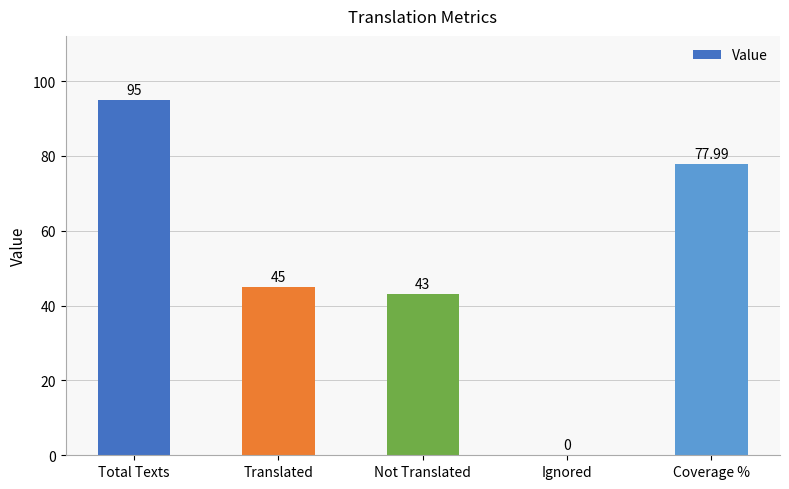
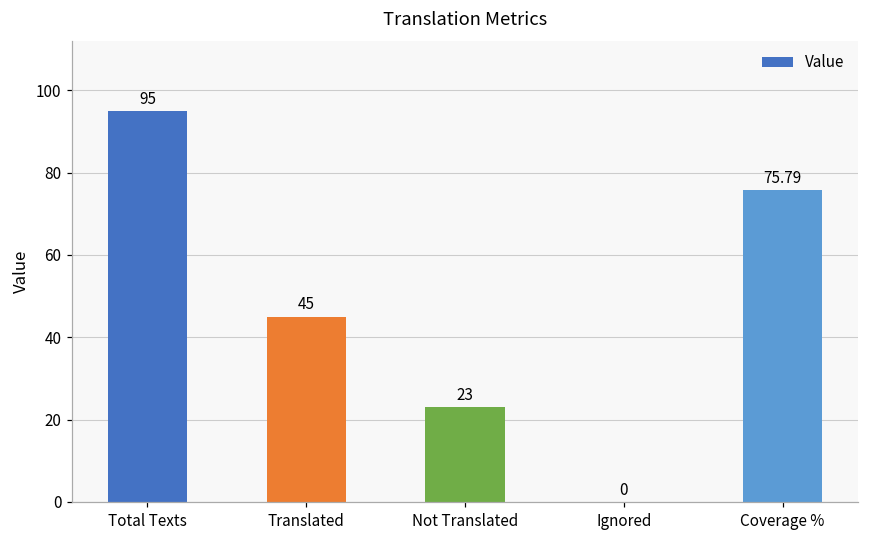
  {
    "Total Texts": 95,
    "Translated": 45,
-   "Not Translated": 43,
+   "Not Translated": 23,
    "Ignored": 0,
-   "Coverage %": 77.99
+   "Coverage %": 75.79
  }
